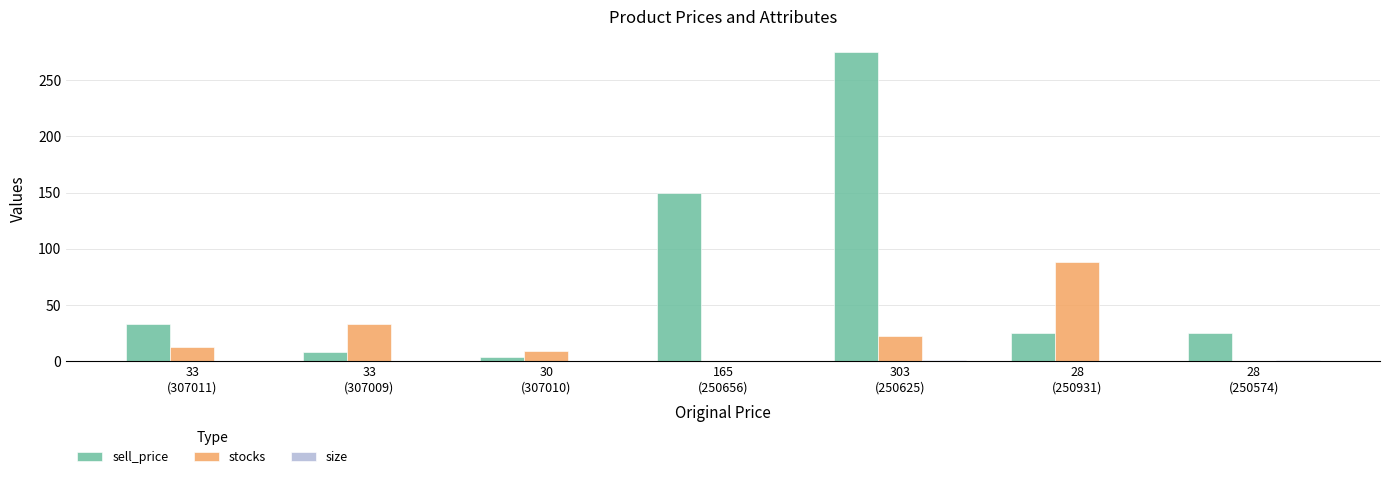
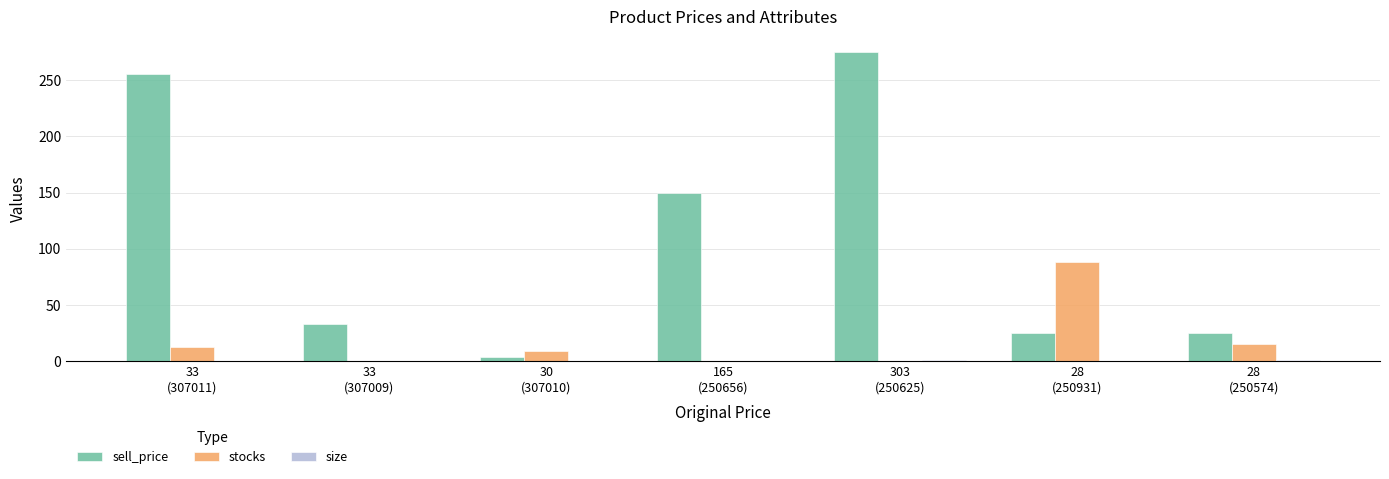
  {
    "sell_price": {
-     "33 (307011)": 33,
-     "33 (307009)": 8,
+     "33 (307011)": 256,
+     "33 (307009)": 33,
      "30 (307010)": 4,
      "165 (250656)": 150,
      "303 (250625)": 275,
      "28 (250931)": 25,
      "28 (250574)": 25
    },
    "stocks": {
      "33 (307011)": 13,
-     "33 (307009)": 33,
+     "33 (307009)": 0,
      "30 (307010)": 9,
      "165 (250656)": 0,
-     "303 (250625)": 22,
+     "303 (250625)": 0,
      "28 (250931)": 88,
-     "28 (250574)": 0
+     "28 (250574)": 15
    },
    "size": {
      "33 (307011)": 0,
      "33 (307009)": 0,
      "30 (307010)": 0,
      "165 (250656)": 0,
      "28 (250931)": 0
    }
  }
